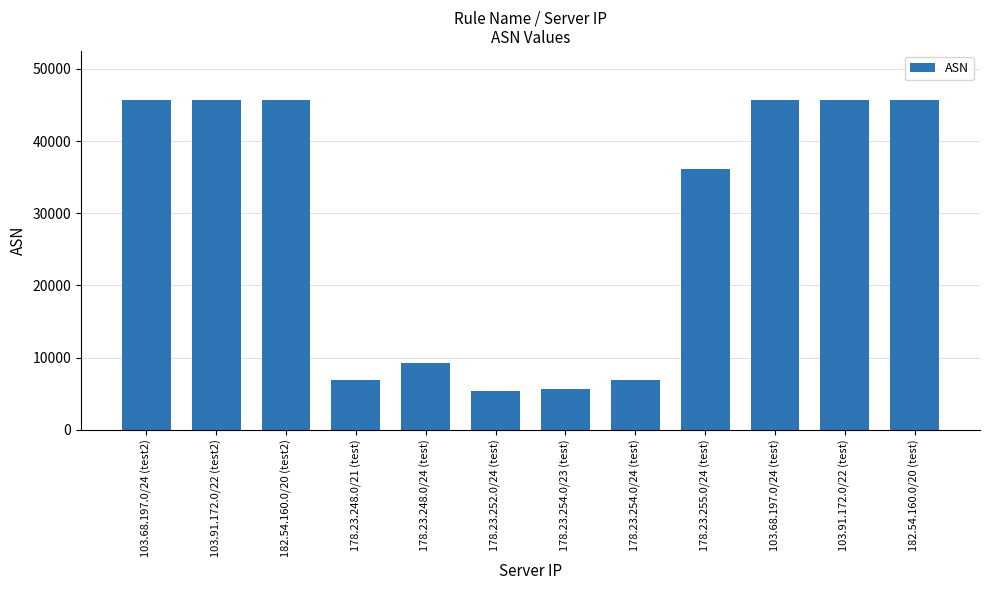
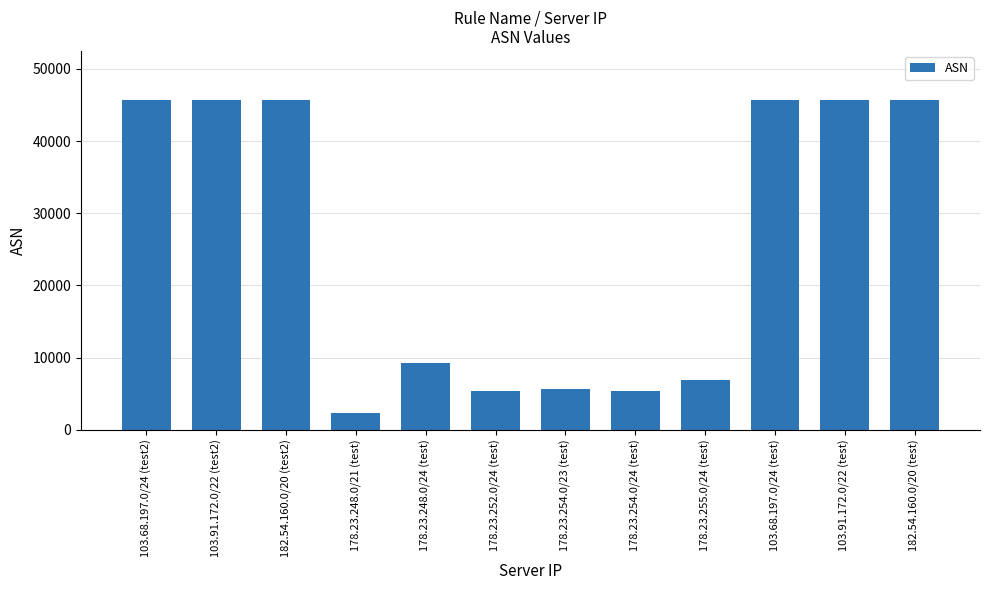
  {
    "103.68.197.0/24 (test2)": 46000,
    "103.91.172.0/22 (test2)": 46000,
    "182.54.160.0/20 (test2)": 46000,
-   "178.23.248.0/21 (test)": 7000,
+   "178.23.248.0/21 (test)": 2000,
    "178.23.248.0/24 (test)": 9000,
    "178.23.252.0/24 (test)": 5000,
    "178.23.254.0/23 (test)": 6000,
-   "178.23.254.0/24 (test)": 7000,
-   "178.23.255.0/24 (test)": 36000,
+   "178.23.254.0/24 (test)": 5000,
+   "178.23.255.0/24 (test)": 7000,
    "103.68.197.0/24 (test)": 46000,
    "103.91.172.0/22 (test)": 46000,
    "182.54.160.0/20 (test)": 46000
  }
